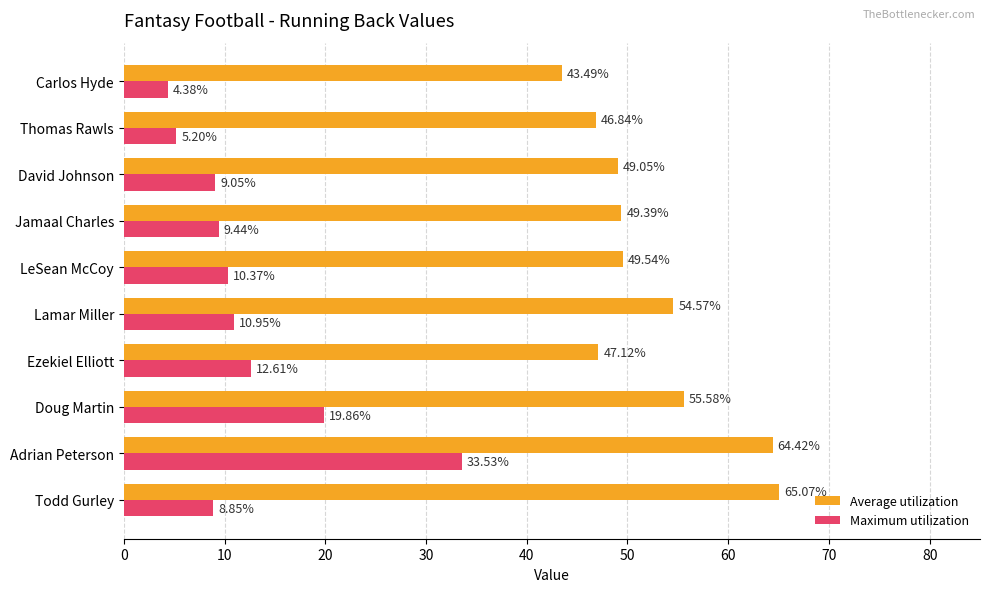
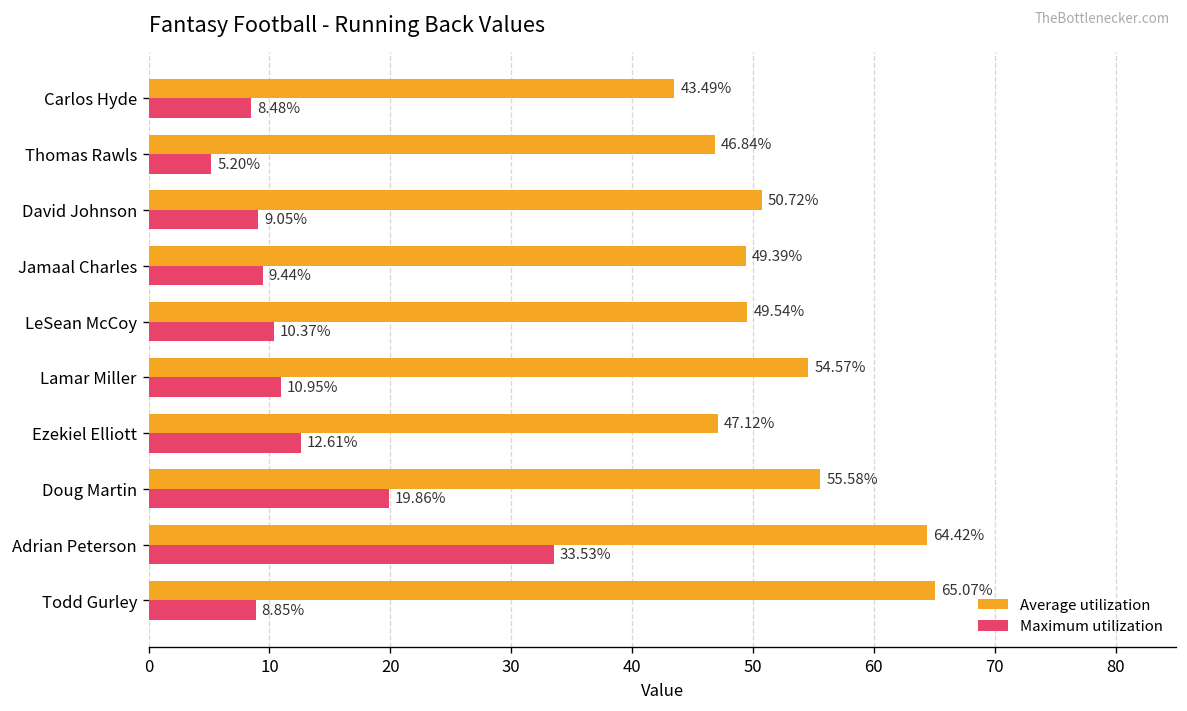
  {
    "Average utilization": {
      "Carlos Hyde": "43.49%",
      "Thomas Rawls": "46.84%",
-     "David Johnson": "49.05%",
+     "David Johnson": "50.72%",
      "Jamaal Charles": "49.39%",
      "LeSean McCoy": "49.54%",
      "Lamar Miller": "54.57%",
      "Ezekiel Elliott": "47.12%",
      "Doug Martin": "55.58%",
      "Adrian Peterson": "64.42%",
      "Todd Gurley": "65.07%"
    },
    "Maximum utilization": {
-     "Carlos Hyde": "4.38%",
+     "Carlos Hyde": "8.48%",
      "Thomas Rawls": "5.20%",
      "David Johnson": "9.05%",
      "Jamaal Charles": "9.44%",
      "LeSean McCoy": "10.37%",
      "Lamar Miller": "10.95%",
      "Ezekiel Elliott": "12.61%",
      "Doug Martin": "19.86%",
      "Adrian Peterson": "33.53%",
      "Todd Gurley": "8.85%"
    }
  }
